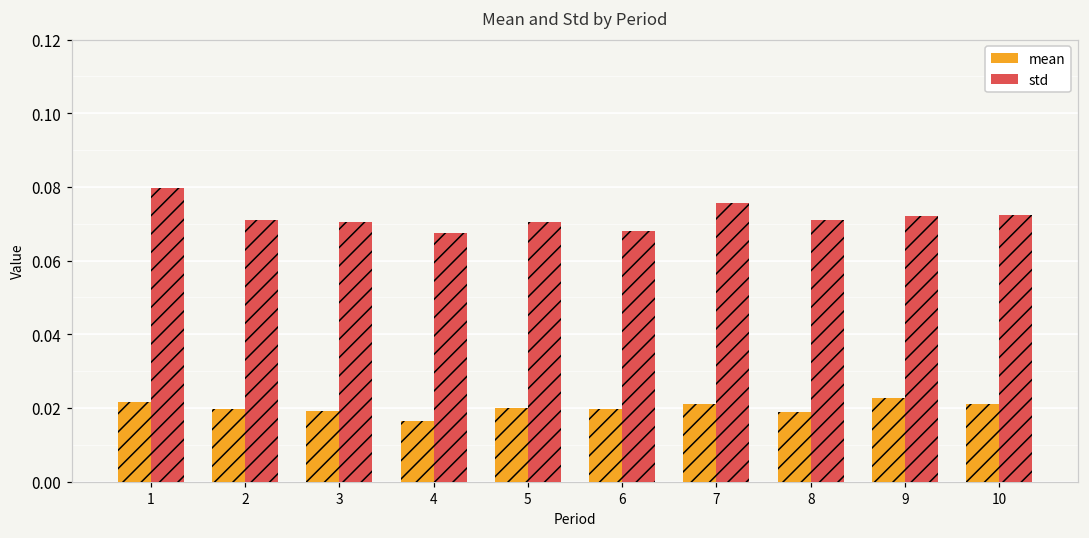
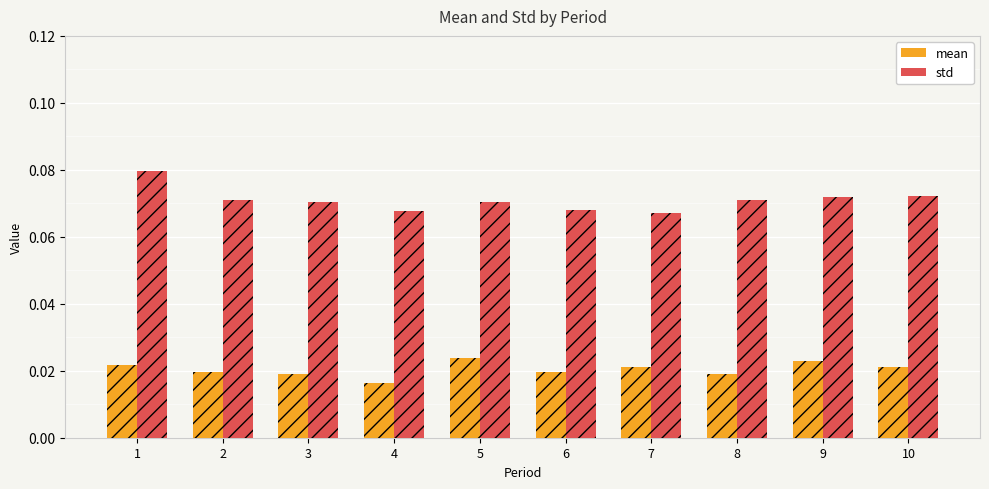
  {
    "mean": {
      "1": 0.022,
      "2": 0.020,
      "3": 0.019,
      "4": 0.016,
-     "5": 0.020,
+     "5": 0.024,
      "6": 0.020,
      "7": 0.021,
      "8": 0.019,
      "9": 0.023,
      "10": 0.021
    },
    "std": {
      "1": 0.080,
      "2": 0.071,
      "3": 0.070,
      "4": 0.068,
      "5": 0.070,
      "6": 0.068,
-     "7": 0.076,
+     "7": 0.067,
      "8": 0.071,
      "9": 0.072,
      "10": 0.072
    }
  }
